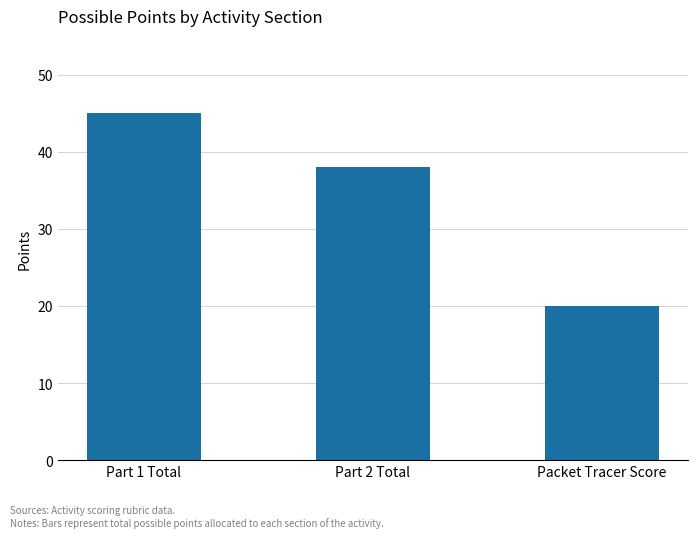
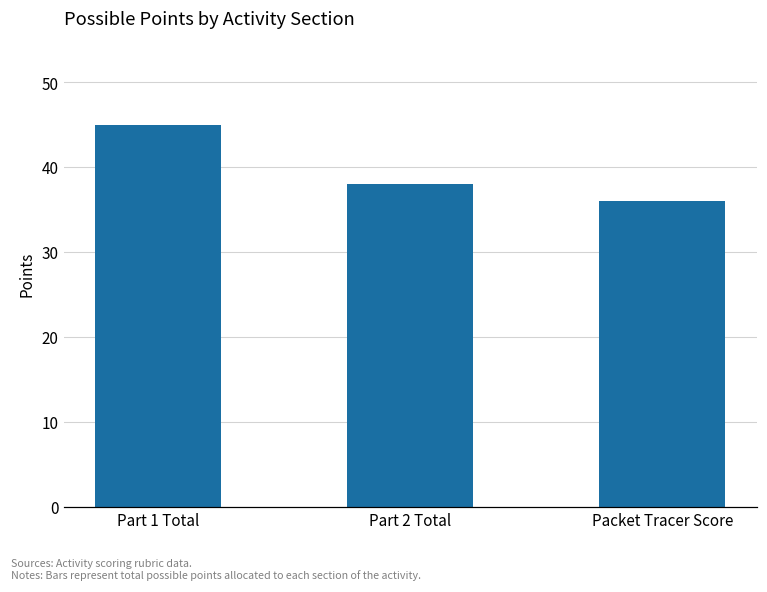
  {
    "Part 1 Total": 45,
    "Part 2 Total": 38,
-   "Packet Tracer Score": 20
+   "Packet Tracer Score": 36
  }
